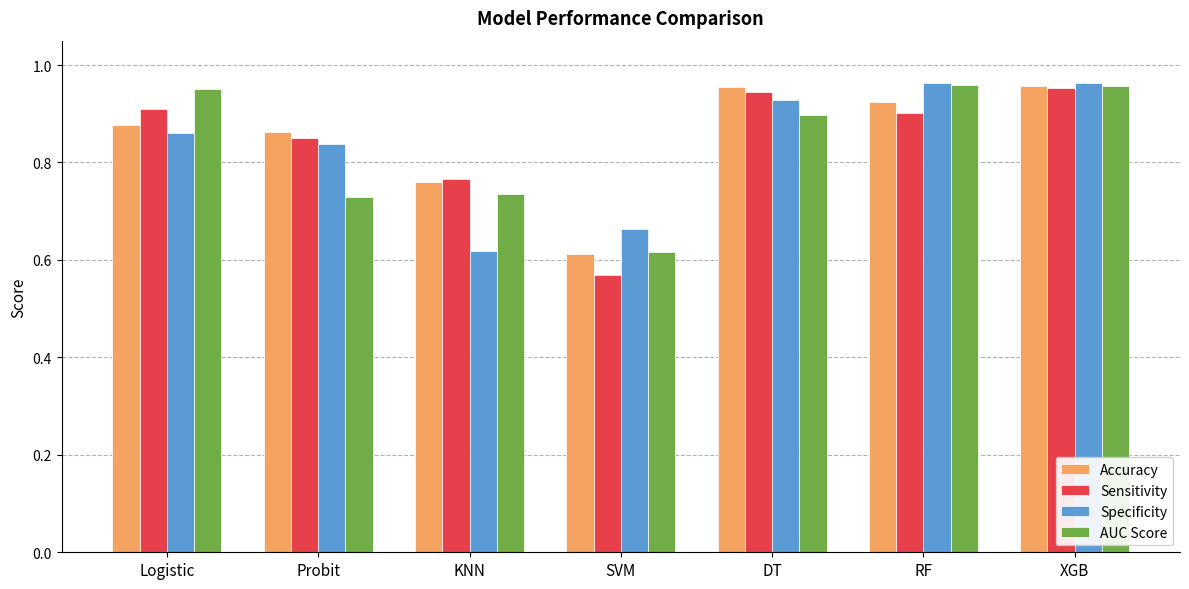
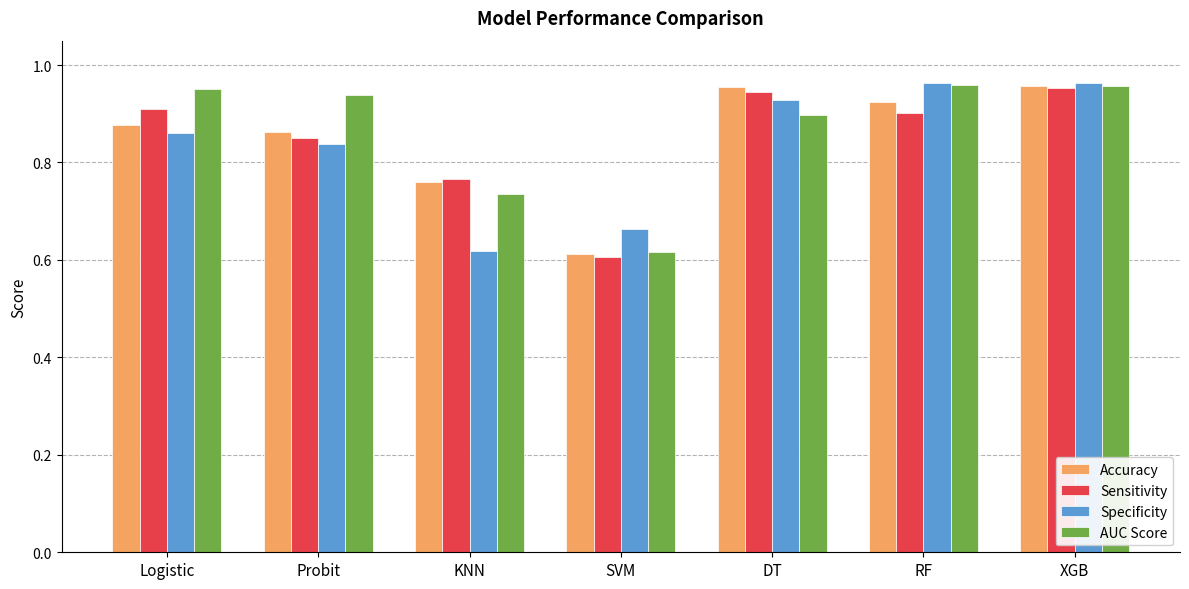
  {
    "Accuracy": {
      "Logistic": 0.88,
      "Probit": 0.86,
      "KNN": 0.76,
      "SVM": 0.61,
      "DT": 0.95,
      "RF": 0.92,
      "XGB": 0.96
    },
    "Sensitivity": {
      "Logistic": 0.91,
      "Probit": 0.85,
      "KNN": 0.77,
-     "SVM": 0.57,
+     "SVM": 0.61,
      "DT": 0.95,
      "RF": 0.90,
      "XGB": 0.95
    },
    "Specificity": {
      "Logistic": 0.86,
      "Probit": 0.84,
      "KNN": 0.62,
      "SVM": 0.66,
      "DT": 0.93,
      "RF": 0.96,
      "XGB": 0.96
    },
    "AUC Score": {
      "Logistic": 0.95,
-     "Probit": 0.73,
+     "Probit": 0.94,
      "KNN": 0.74,
      "SVM": 0.62,
      "DT": 0.90,
      "RF": 0.96,
      "XGB": 0.96
    }
  }
